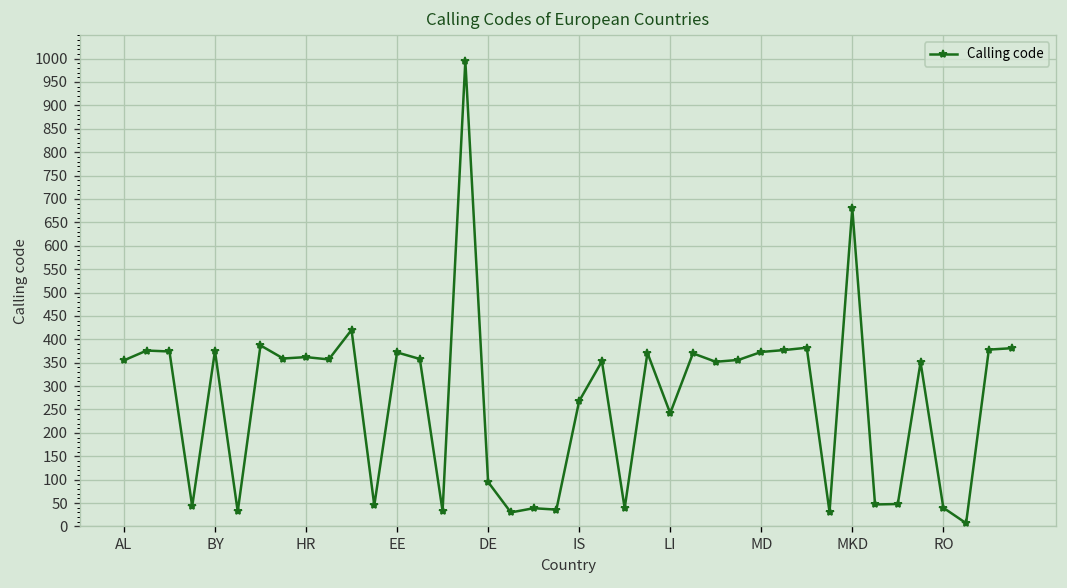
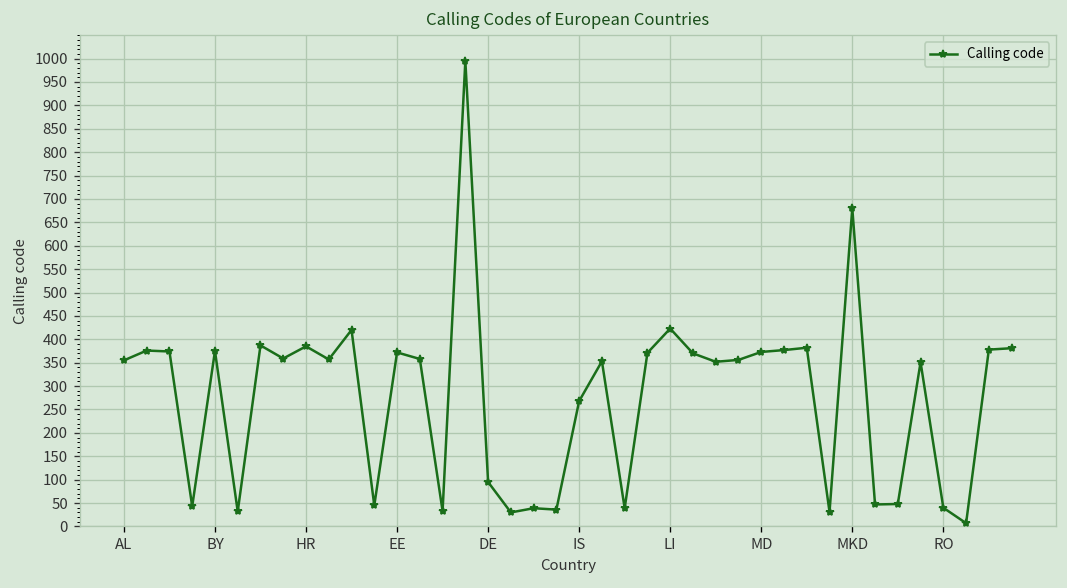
  {
    "AL": 360,
    "BY": 380,
-   "HR": 360,
+   "HR": 390,
    "EE": 370,
    "DE": 100,
    "IS": 270,
-   "LI": 240,
+   "LI": 420,
    "MD": 370,
    "MKD": 680,
    "RO": 40
  }
